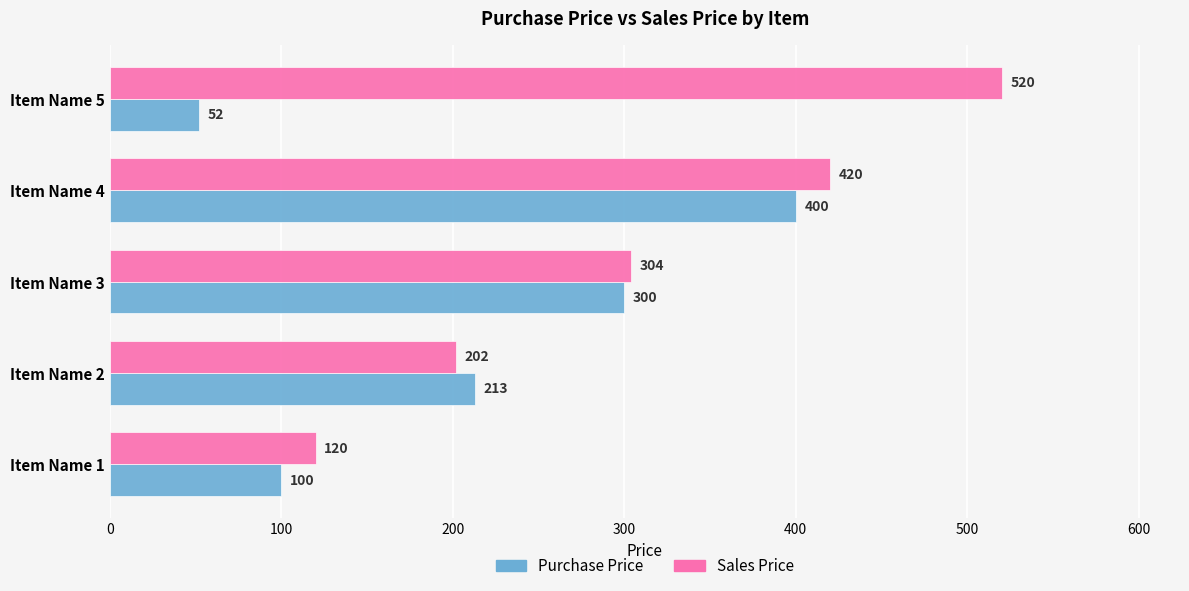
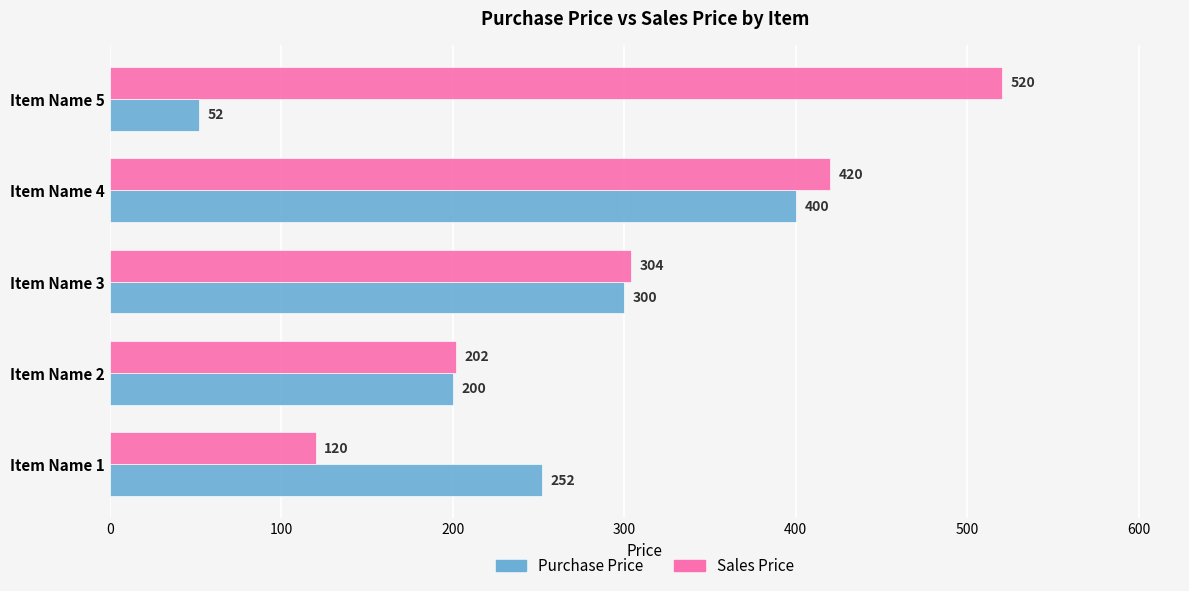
  {
    "Purchase Price": {
      "Item Name 5": 52,
      "Item Name 4": 400,
      "Item Name 3": 300,
-     "Item Name 2": 213,
-     "Item Name 1": 100
+     "Item Name 2": 200,
+     "Item Name 1": 252
    },
    "Sales Price": {
      "Item Name 5": 520,
      "Item Name 4": 420,
      "Item Name 3": 304,
      "Item Name 2": 202,
      "Item Name 1": 120
    }
  }
